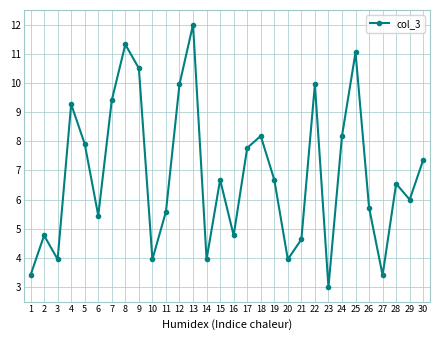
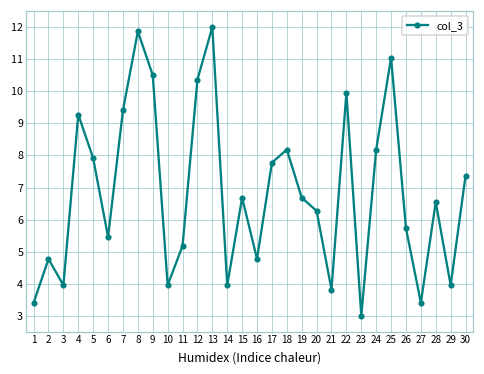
  {
    "1": 3.4,
    "2": 4.8,
    "3": 4.0,
    "4": 9.3,
    "5": 7.9,
    "6": 5.5,
    "7": 9.4,
-   "8": 11.3,
+   "8": 11.9,
    "9": 10.5,
    "10": 4.0,
-   "11": 5.6,
-   "12": 10.0,
+   "11": 5.2,
+   "12": 10.4,
    "13": 12.0,
    "14": 4.0,
    "15": 6.7,
    "16": 4.8,
    "17": 7.8,
    "18": 8.2,
    "19": 6.7,
-   "20": 4.0,
-   "21": 4.6,
+   "20": 6.3,
+   "21": 3.8,
    "22": 10.0,
    "23": 3.0,
    "24": 8.2,
    "25": 11.0,
    "26": 5.7,
    "27": 3.4,
    "28": 6.5,
-   "29": 6.0,
+   "29": 4.0,
    "30": 7.4
  }
